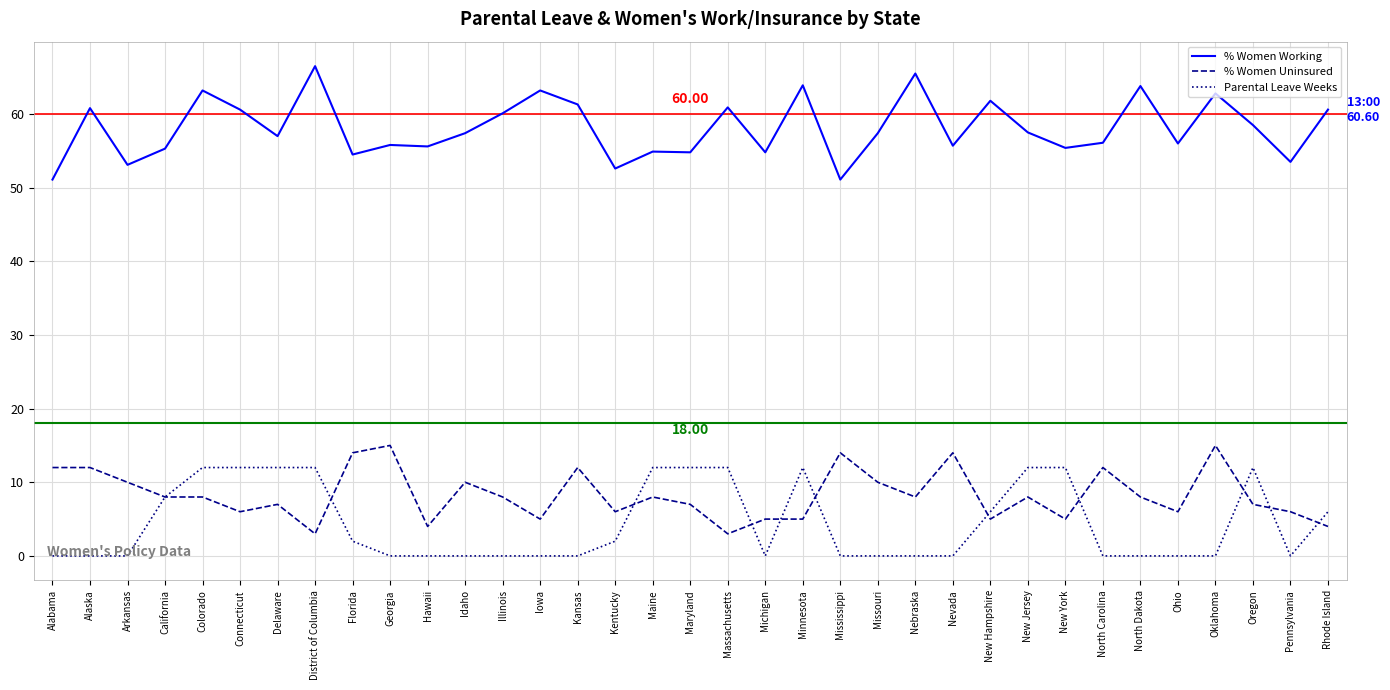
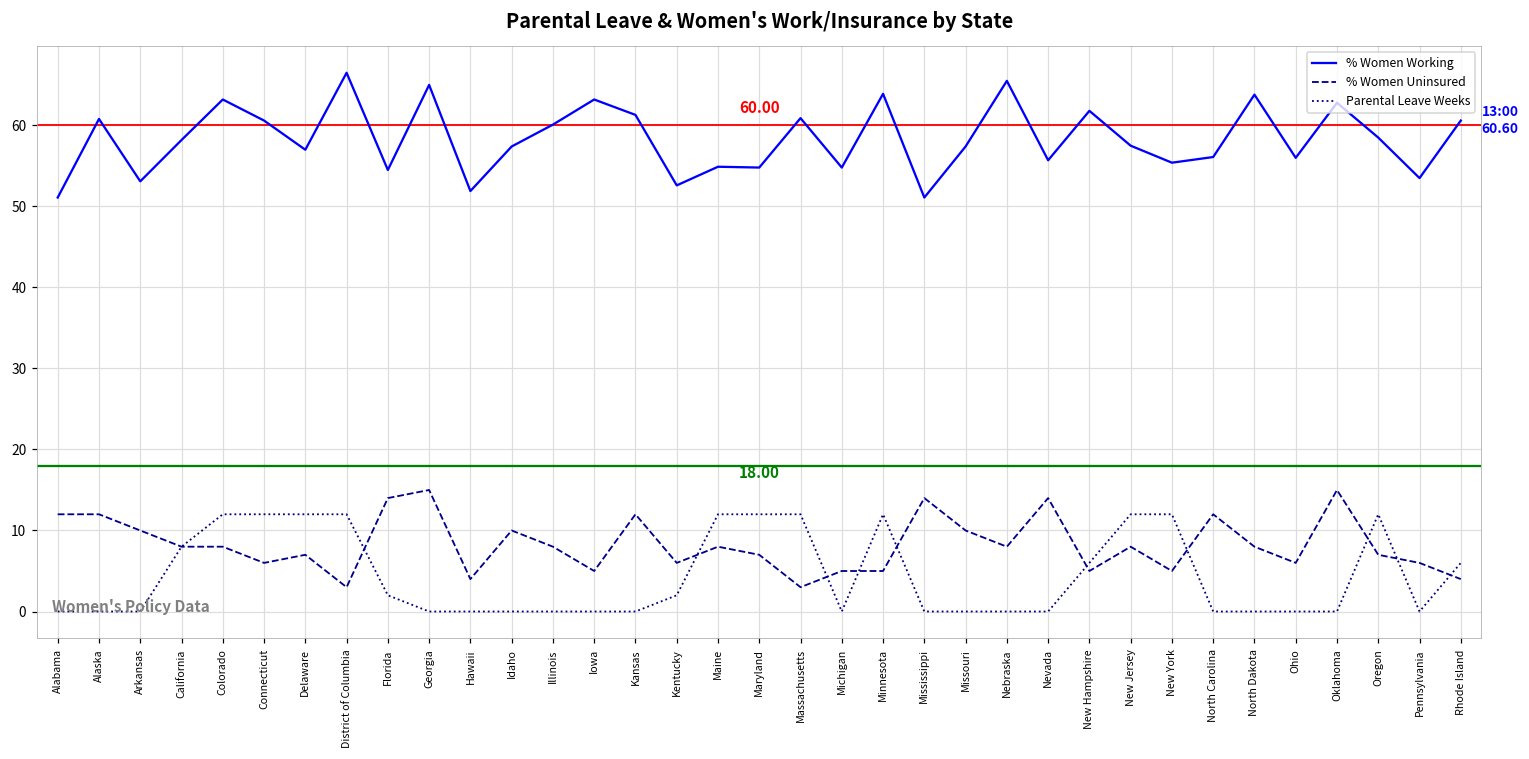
  {
    "% Women Working": {
      "Alabama": 51,
      "Alaska": 61,
      "Arkansas": 53,
-     "California": 55,
+     "California": 58,
      "Colorado": 63,
      "Connecticut": 61,
      "Delaware": 57,
      "District of Columbia": 67,
      "Florida": 55,
-     "Georgia": 56,
-     "Hawaii": 56,
+     "Georgia": 65,
+     "Hawaii": 52,
      "Idaho": 57,
      "Illinois": 60,
      "Iowa": 63,
      "Kansas": 61,
      "Kentucky": 53,
      "Maine": 55,
      "Maryland": 55,
      "Michigan": 55,
      "Minnesota": 64,
      "Mississippi": 51,
      "Missouri": 57,
      "Nebraska": 66,
      "Nevada": 56,
      "New Hampshire": 62,
      "New Jersey": 58,
      "New York": 55,
      "North Carolina": 56,
      "North Dakota": 64,
      "Ohio": 56,
      "Oregon": 59,
      "Pennsylvania": 54
    }
  }
